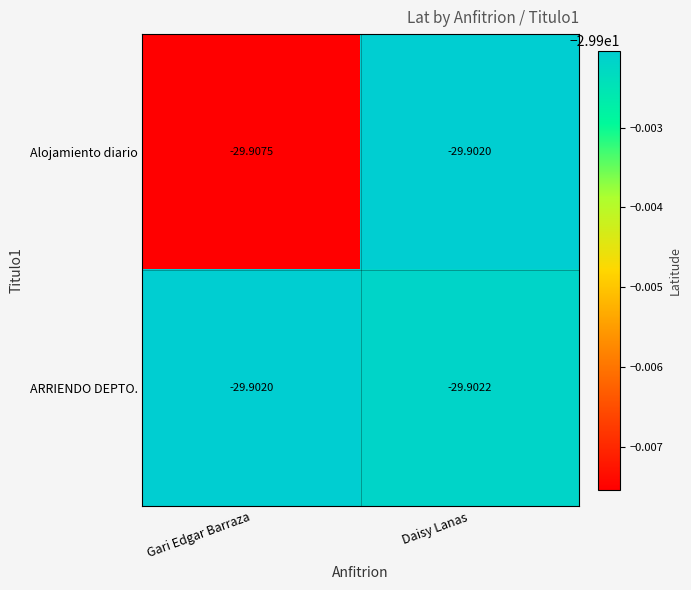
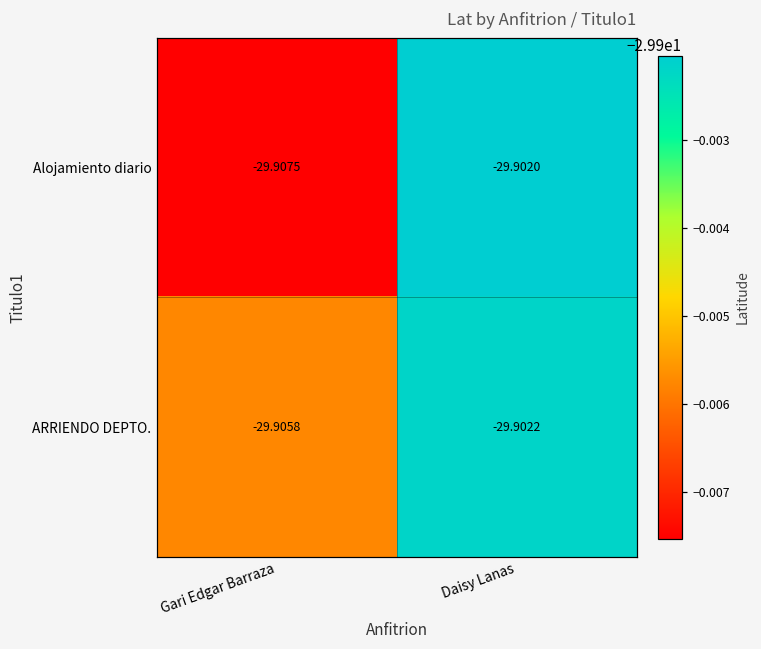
  {
    "Alojamiento diario": {
      "Gari Edgar Barraza": -29.9075,
      "Daisy Lanas": -29.9020
    },
    "ARRIENDO DEPTO.": {
-     "Gari Edgar Barraza": -29.9020,
+     "Gari Edgar Barraza": -29.9058,
      "Daisy Lanas": -29.9022
    }
  }
